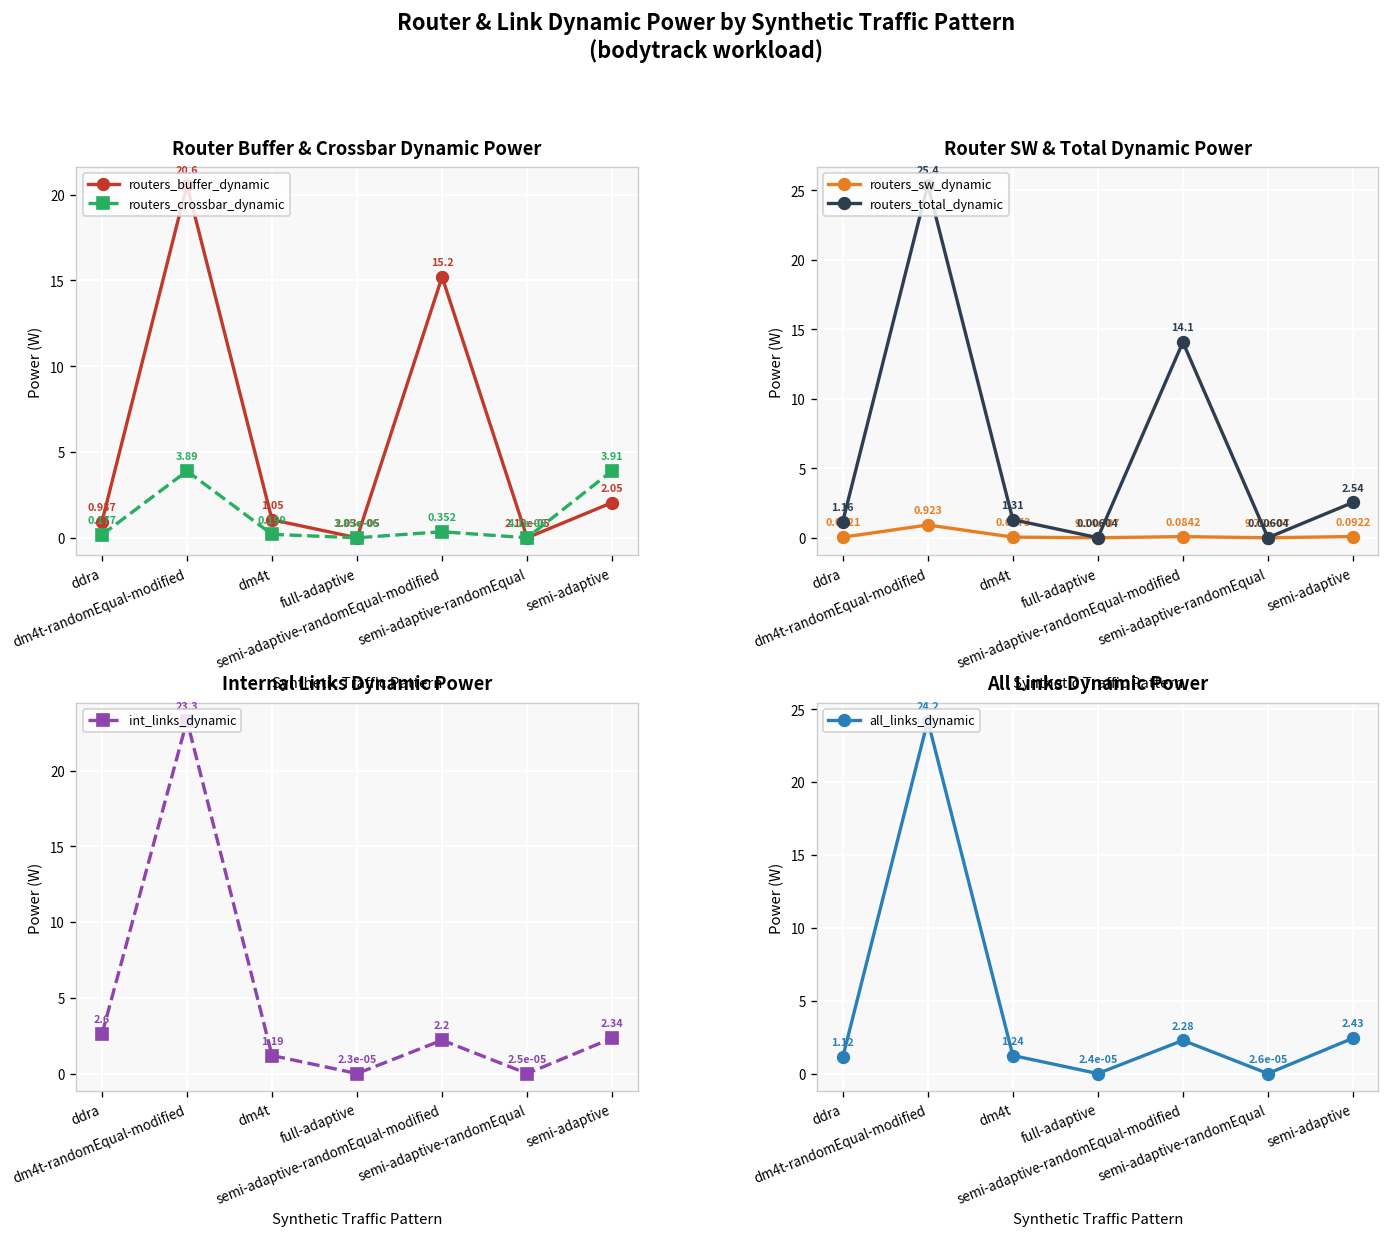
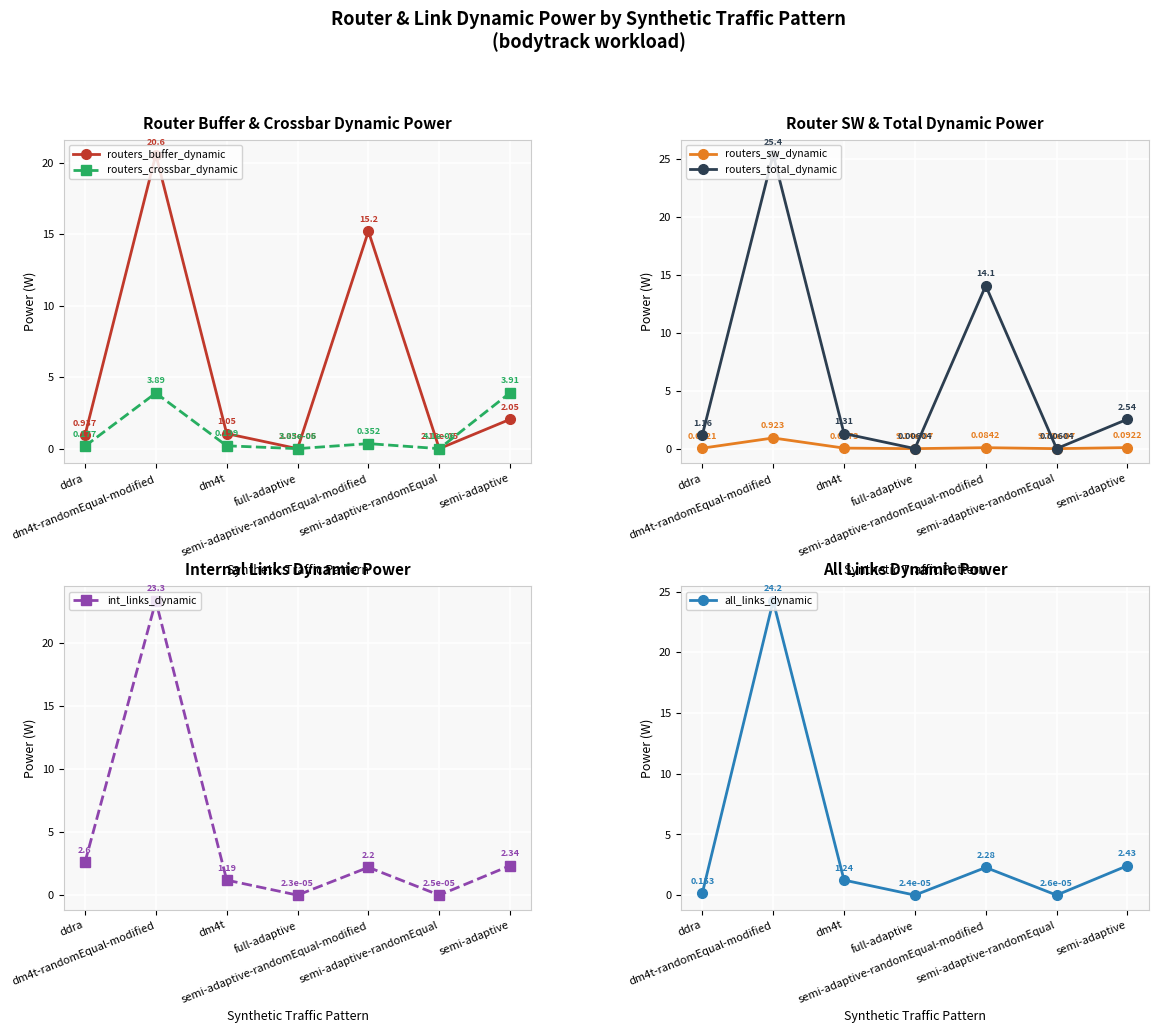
  {
    "Router Buffer & Crossbar Dynamic Power": {
      "routers_buffer_dynamic": {
        "ddra": "0.937",
        "dm4t": "1.05",
        "semi-adaptive-randomEqual-modified": "15.2",
        "semi-adaptive": "2.05"
      },
      "routers_crossbar_dynamic": {
        "dm4t-randomEqual-modified": "3.89",
        "semi-adaptive-randomEqual-modified": "0.352",
        "semi-adaptive": "3.91"
      }
    },
    "Router SW & Total Dynamic Power": {
      "routers_sw_dynamic": {
        "dm4t-randomEqual-modified": "0.923",
        "semi-adaptive-randomEqual-modified": "0.0842",
        "semi-adaptive": "0.0922"
      },
      "routers_total_dynamic": {
        "ddra": "1.16",
        "dm4t": "1.31",
        "semi-adaptive-randomEqual-modified": "14.1",
        "semi-adaptive": "2.54"
      }
    },
    "Internal Links Dynamic Power": {
      "ddra": "2.6",
      "dm4t": "1.19",
      "full-adaptive": "2.3e-05",
      "semi-adaptive-randomEqual-modified": "2.2",
      "semi-adaptive-randomEqual": "2.5e-05",
      "semi-adaptive": "2.34"
    },
    "All Links Dynamic Power": {
-     "ddra": "1.12",
+     "ddra": "0.153",
      "dm4t": "1.24",
      "full-adaptive": "2.4e-05",
      "semi-adaptive-randomEqual-modified": "2.28",
      "semi-adaptive-randomEqual": "2.6e-05",
      "semi-adaptive": "2.43"
    }
  }
